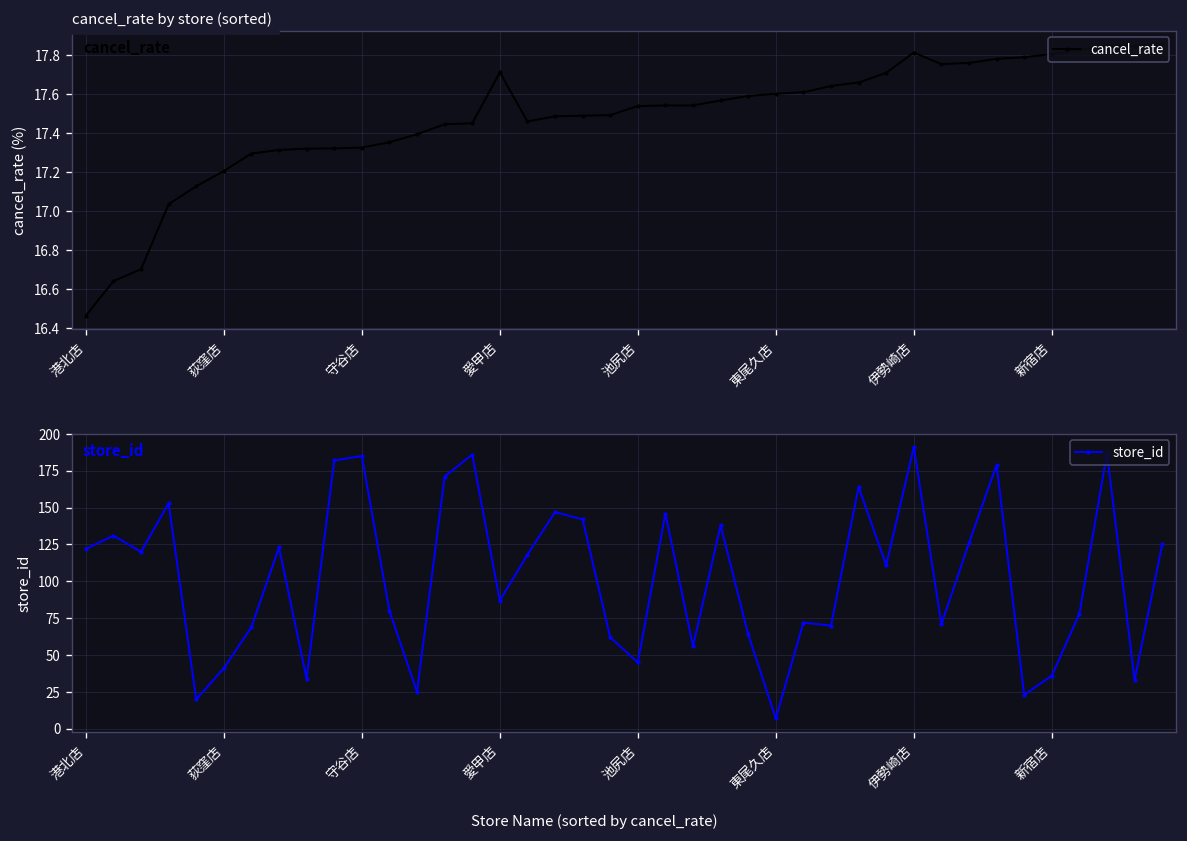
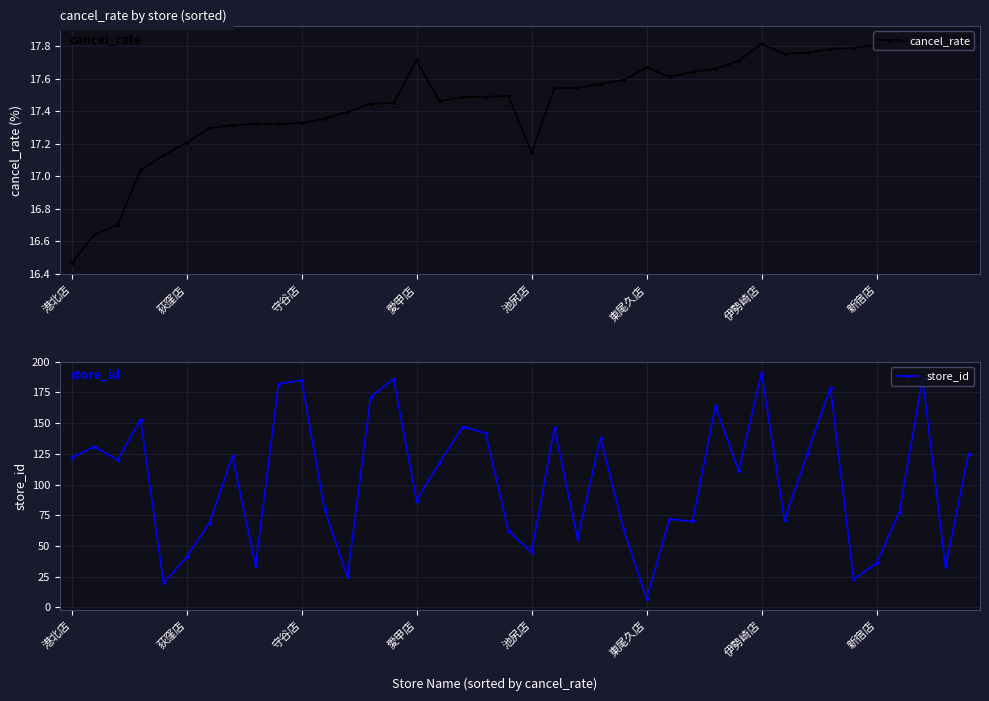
  {
    "cancel_rate by store (sorted)": {
      "港北店": 16.46,
      "荻窪店": 17.21,
      "守谷店": 17.33,
      "愛甲店": 17.71,
-     "池尻店": 17.54,
-     "東尾久店": 17.60,
+     "池尻店": 17.15,
+     "東尾久店": 17.67,
      "伊勢崎店": 17.81
    }
  }
